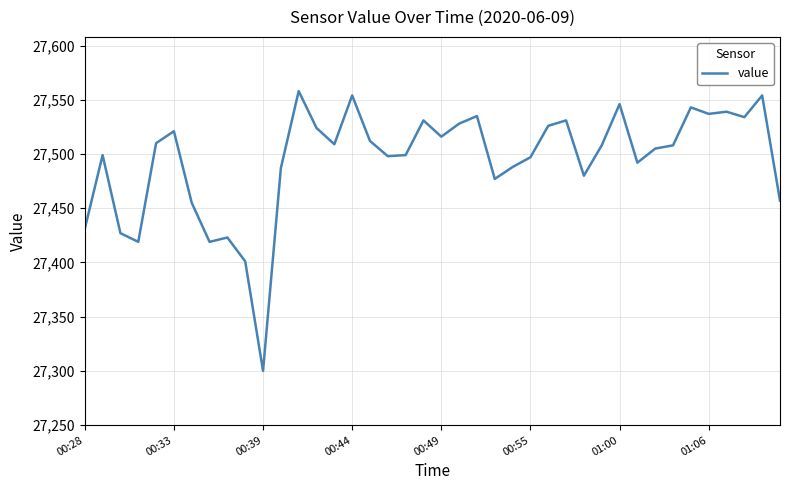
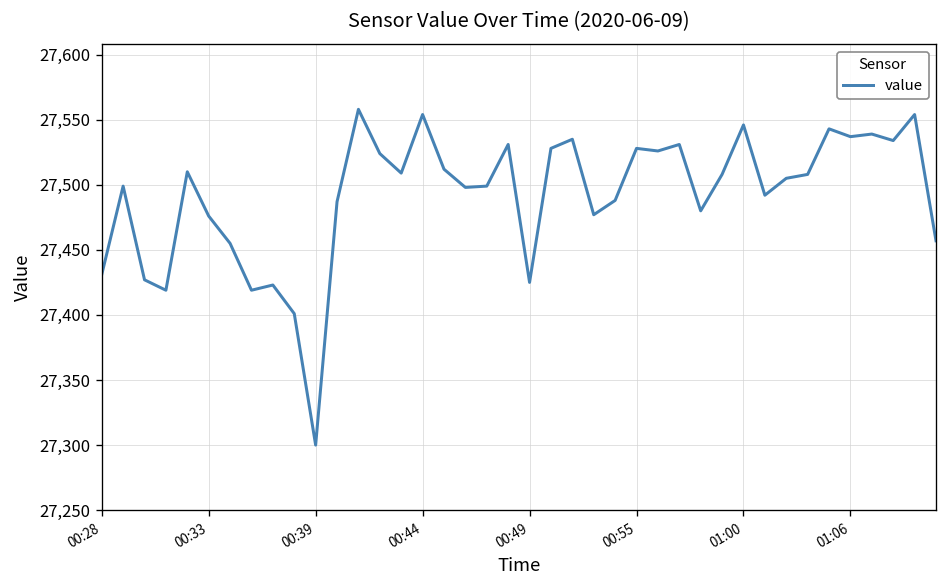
  {
    "00:28": "27,431",
-   "00:33": "27,521",
+   "00:33": "27,476",
    "00:39": "27,300",
    "00:44": "27,554",
-   "00:49": "27,516",
-   "00:55": "27,497",
+   "00:49": "27,425",
+   "00:55": "27,528",
    "01:00": "27,546",
    "01:06": "27,537"
  }
